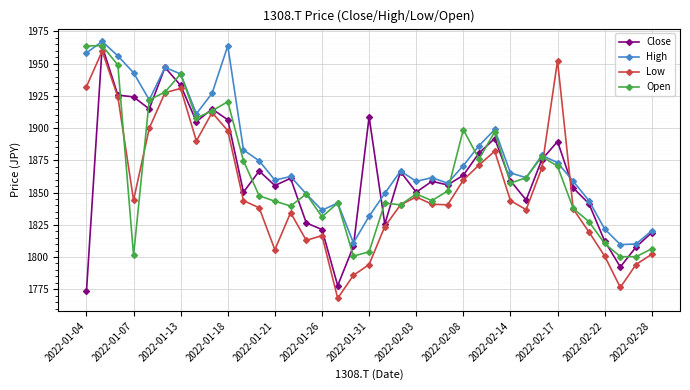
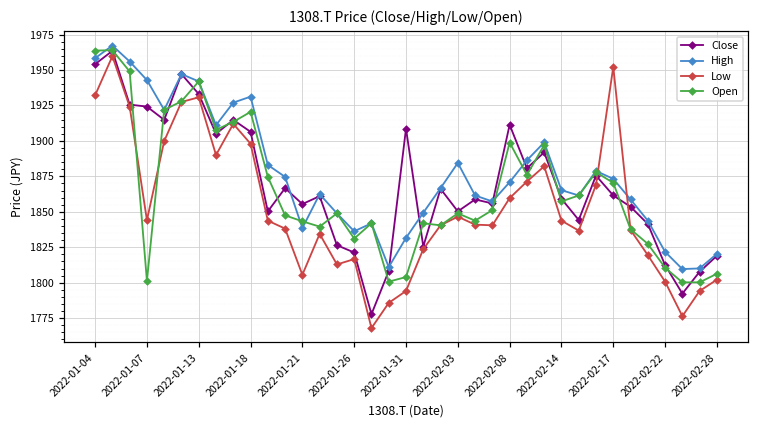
  {
    "Close": {
-     "2022-01-04": 1773,
+     "2022-01-04": 1954,
      "2022-01-07": 1924,
      "2022-01-13": 1933,
      "2022-01-18": 1906,
      "2022-01-21": 1855,
      "2022-01-26": 1821,
      "2022-01-31": 1909,
-     "2022-02-08": 1863,
-     "2022-02-17": 1890
+     "2022-02-08": 1911,
+     "2022-02-17": 1862
    },
    "High": {
      "2022-01-04": 1958,
      "2022-01-07": 1943,
-     "2022-01-18": 1964,
-     "2022-01-21": 1860,
+     "2022-01-18": 1931,
+     "2022-01-21": 1839,
      "2022-01-26": 1836,
      "2022-01-31": 1832,
-     "2022-02-03": 1859,
+     "2022-02-03": 1884,
      "2022-02-08": 1871,
      "2022-02-14": 1865,
      "2022-02-17": 1873,
      "2022-02-22": 1822
    },
    "Low": {
      "2022-01-04": 1932,
      "2022-01-07": 1844,
      "2022-01-13": 1931,
      "2022-01-18": 1898,
      "2022-01-21": 1806,
      "2022-01-26": 1817,
      "2022-01-31": 1794,
      "2022-02-03": 1847,
      "2022-02-08": 1860,
      "2022-02-14": 1844,
      "2022-02-17": 1952,
      "2022-02-22": 1801,
      "2022-02-28": 1802
    },
    "Open": {
      "2022-01-04": 1964,
      "2022-01-07": 1801,
      "2022-01-18": 1920,
      "2022-01-21": 1843,
      "2022-01-26": 1831,
      "2022-01-31": 1804,
      "2022-02-08": 1899,
      "2022-02-17": 1870,
      "2022-02-28": 1806
    }
  }
